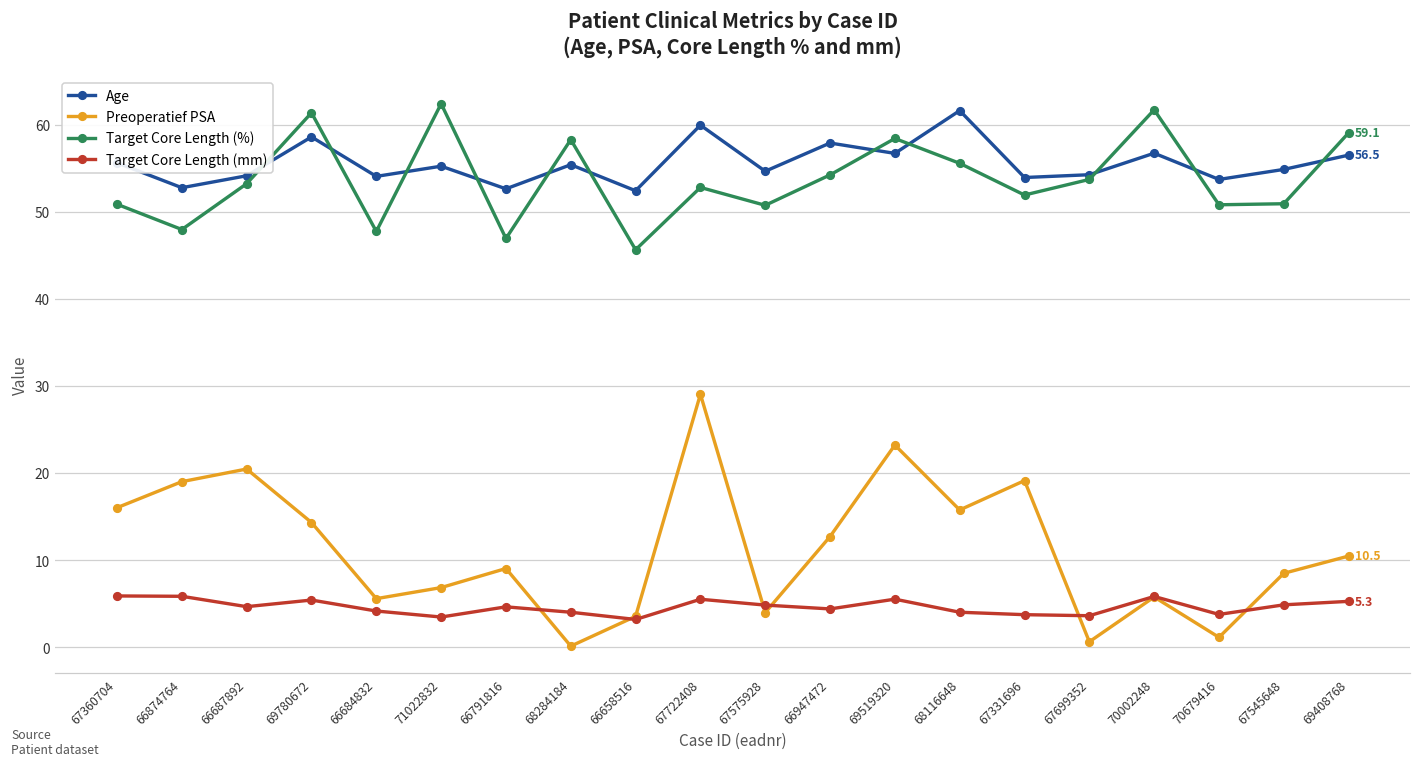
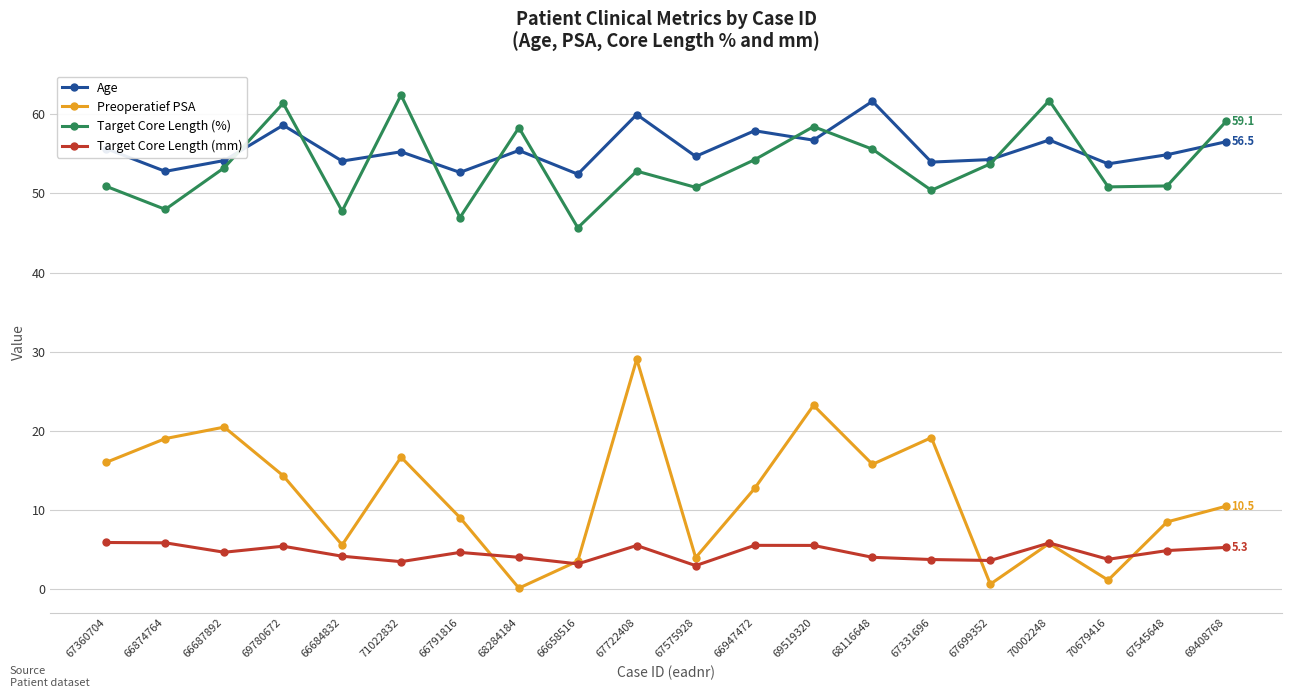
  {
    "Age": {
      "69408768": 56.5
    },
    "Preoperatief PSA": {
      "67360704": 16,
      "66874764": 19,
      "66687892": 20,
      "69780672": 14,
      "66684832": 6,
-     "71022832": 7,
+     "71022832": 17,
      "66791816": 9,
      "68284184": 0,
      "66658516": 4,
      "67722408": 29,
      "67575928": 4,
      "66947472": 13,
      "69519320": 23,
      "68116648": 16,
      "67331696": 19,
      "67699352": 1,
      "70679416": 1,
      "67545648": 9
    },
    "Target Core Length (%)": {
      "67360704": 51,
      "66874764": 48,
      "66687892": 53,
      "69780672": 61,
      "66684832": 48,
      "71022832": 62,
      "66791816": 47,
      "68284184": 58,
      "66658516": 46,
      "67722408": 53,
      "67575928": 51,
      "66947472": 54,
      "69519320": 58,
      "68116648": 56,
-     "67331696": 52,
+     "67331696": 50,
      "67699352": 54,
      "70002248": 62,
      "70679416": 51,
      "67545648": 51
    },
    "Target Core Length (mm)": {
      "67360704": 6,
      "66874764": 6,
      "66687892": 5,
      "69780672": 5,
      "66684832": 4,
      "71022832": 3,
      "66791816": 5,
      "68284184": 4,
      "66658516": 3,
      "67722408": 6,
-     "67575928": 5,
-     "66947472": 4,
+     "67575928": 3,
+     "66947472": 6,
      "69519320": 6,
      "68116648": 4,
      "67331696": 4,
      "67699352": 4,
      "70679416": 4,
      "67545648": 5
    }
  }
